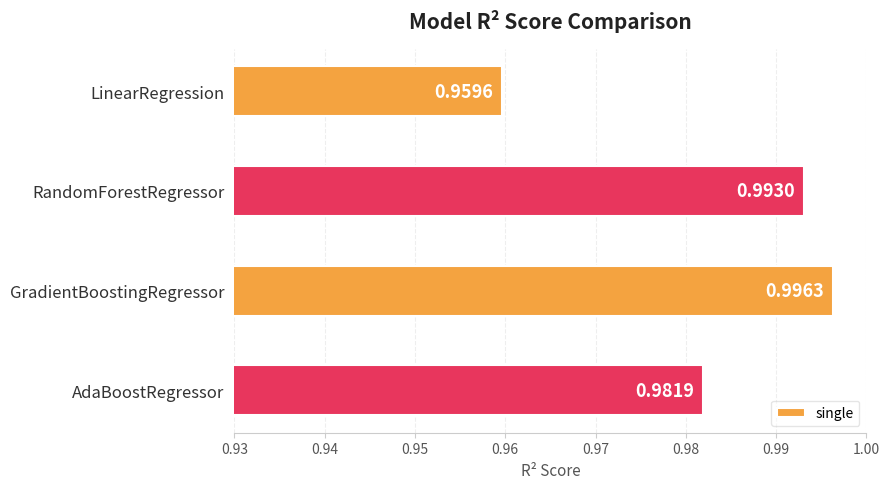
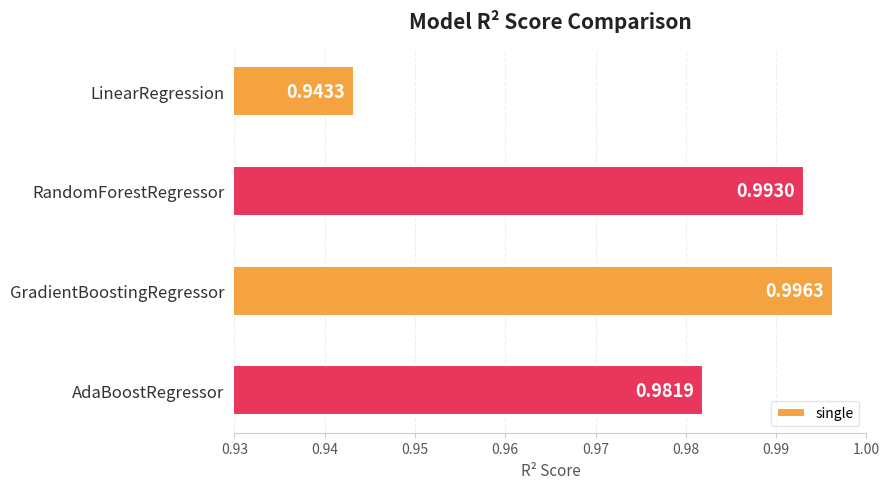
  {
-   "LinearRegression": 0.9596,
+   "LinearRegression": 0.9433,
    "RandomForestRegressor": 0.9930,
    "GradientBoostingRegressor": 0.9963,
    "AdaBoostRegressor": 0.9819
  }
